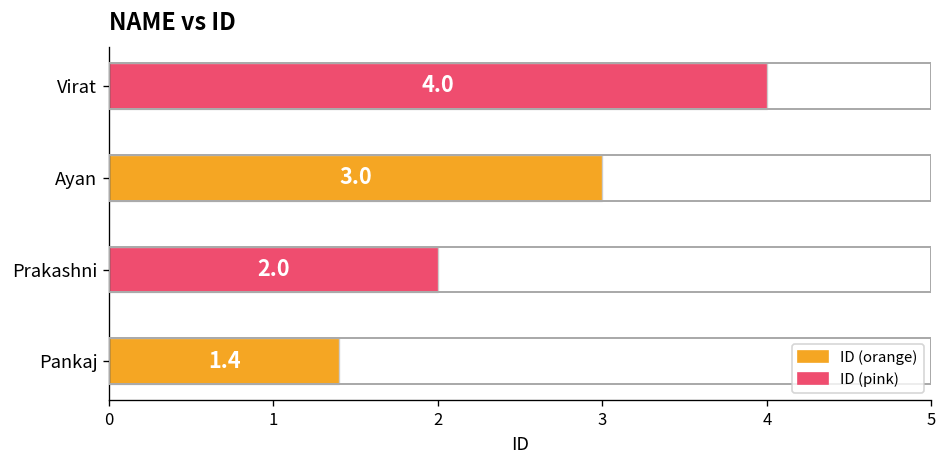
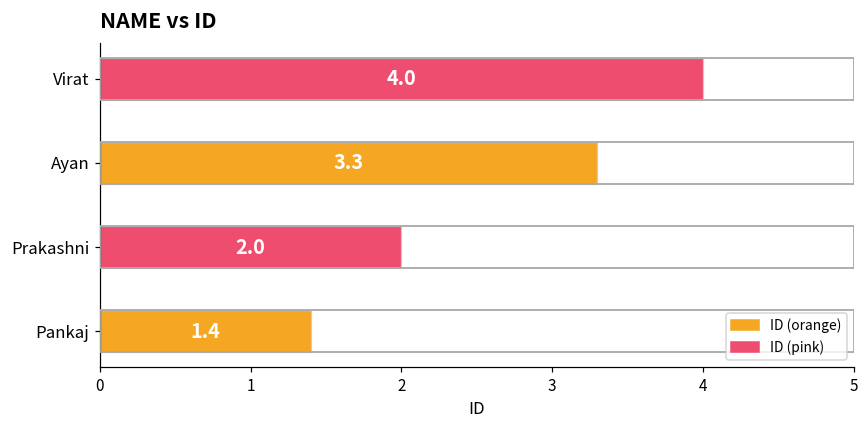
  {
    "Virat": 4.0,
-   "Ayan": 3.0,
+   "Ayan": 3.3,
    "Prakashni": 2.0,
    "Pankaj": 1.4
  }
